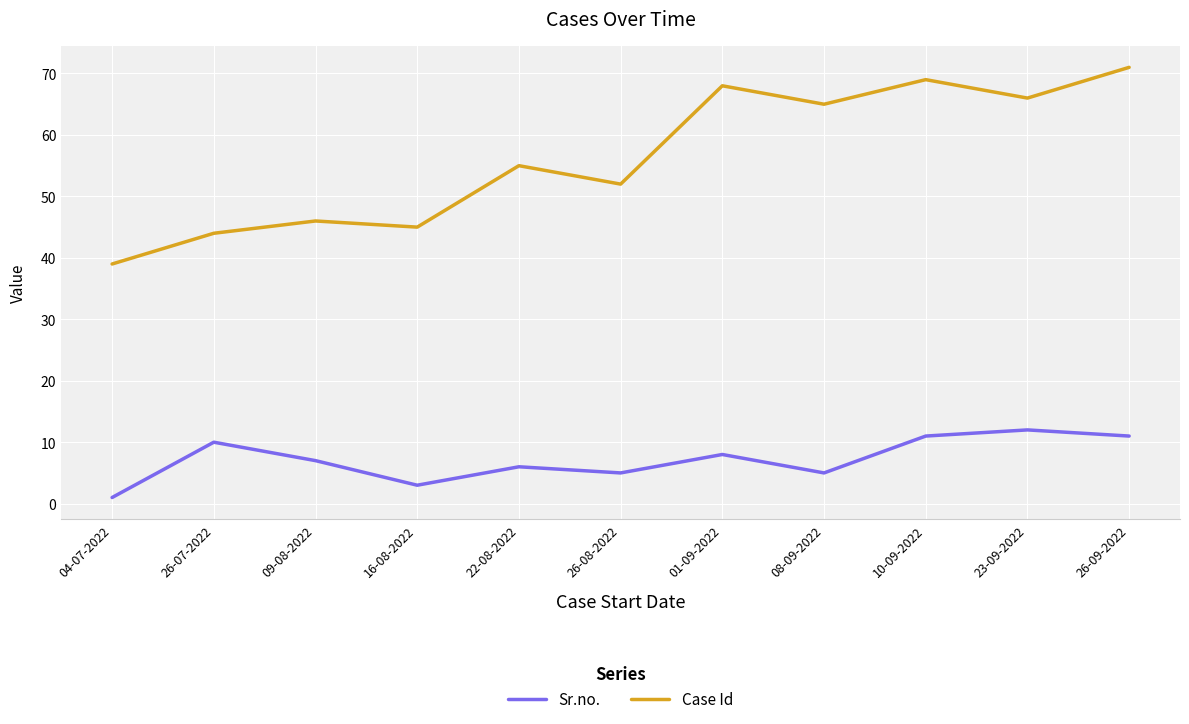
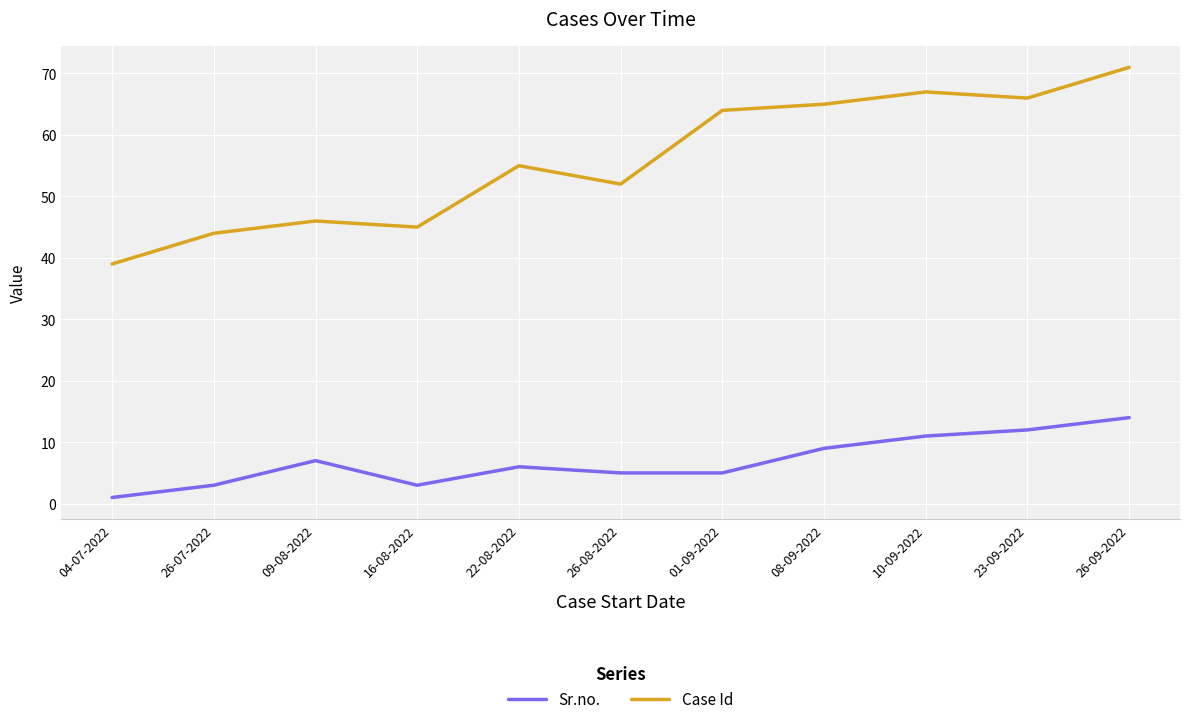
  {
    "Sr.no.": {
      "04-07-2022": 1,
-     "26-07-2022": 10,
+     "26-07-2022": 3,
      "09-08-2022": 7,
      "16-08-2022": 3,
      "22-08-2022": 6,
      "26-08-2022": 5,
-     "01-09-2022": 8,
-     "08-09-2022": 5,
+     "01-09-2022": 5,
+     "08-09-2022": 9,
      "10-09-2022": 11,
      "23-09-2022": 12,
-     "26-09-2022": 11
+     "26-09-2022": 14
    },
    "Case Id": {
      "04-07-2022": 39,
      "26-07-2022": 44,
      "09-08-2022": 46,
      "16-08-2022": 45,
      "22-08-2022": 55,
      "26-08-2022": 52,
-     "01-09-2022": 68,
+     "01-09-2022": 64,
      "08-09-2022": 65,
-     "10-09-2022": 69,
+     "10-09-2022": 67,
      "23-09-2022": 66,
      "26-09-2022": 71
    }
  }
